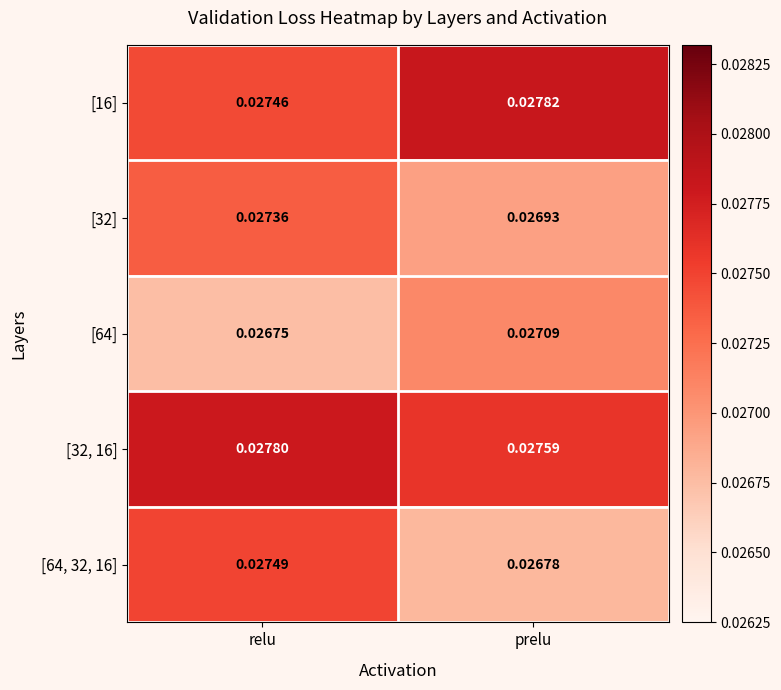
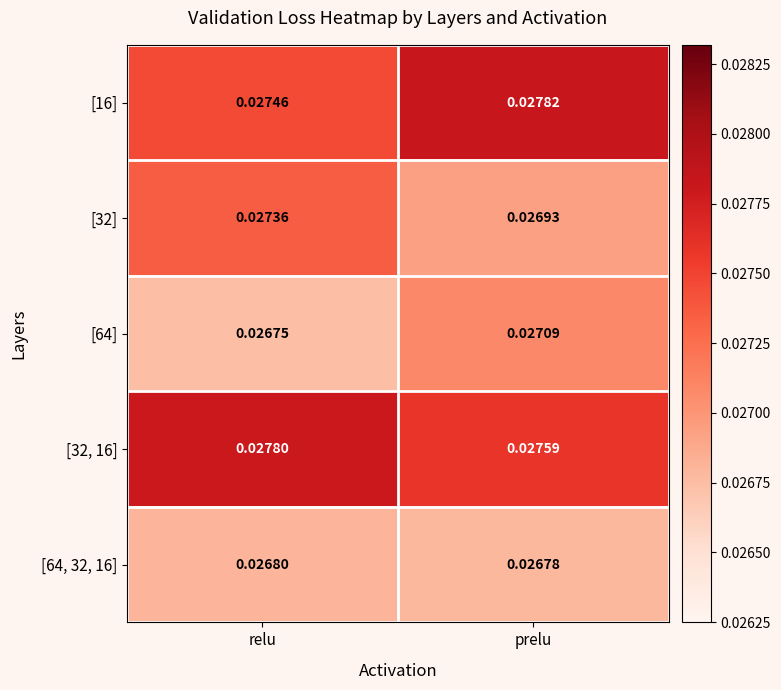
  {
    "[16]": {
      "relu": 0.02746,
      "prelu": 0.02782
    },
    "[32]": {
      "relu": 0.02736,
      "prelu": 0.02693
    },
    "[64]": {
      "relu": 0.02675,
      "prelu": 0.02709
    },
    "[32, 16]": {
      "relu": 0.02780,
      "prelu": 0.02759
    },
    "[64, 32, 16]": {
-     "relu": 0.02749,
+     "relu": 0.02680,
      "prelu": 0.02678
    }
  }
